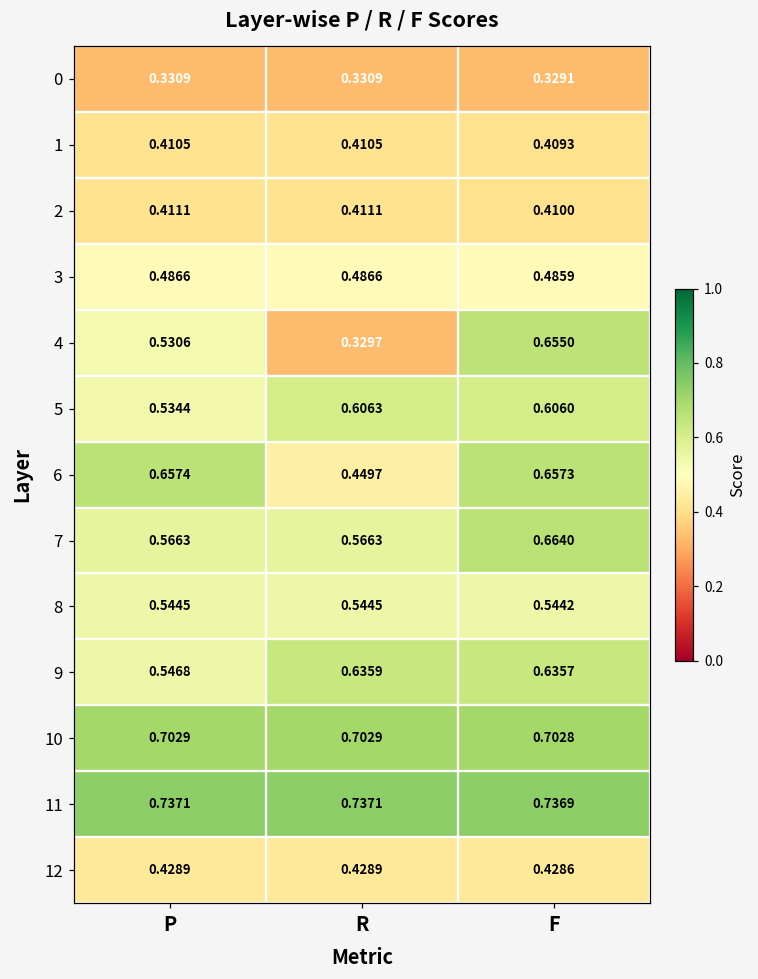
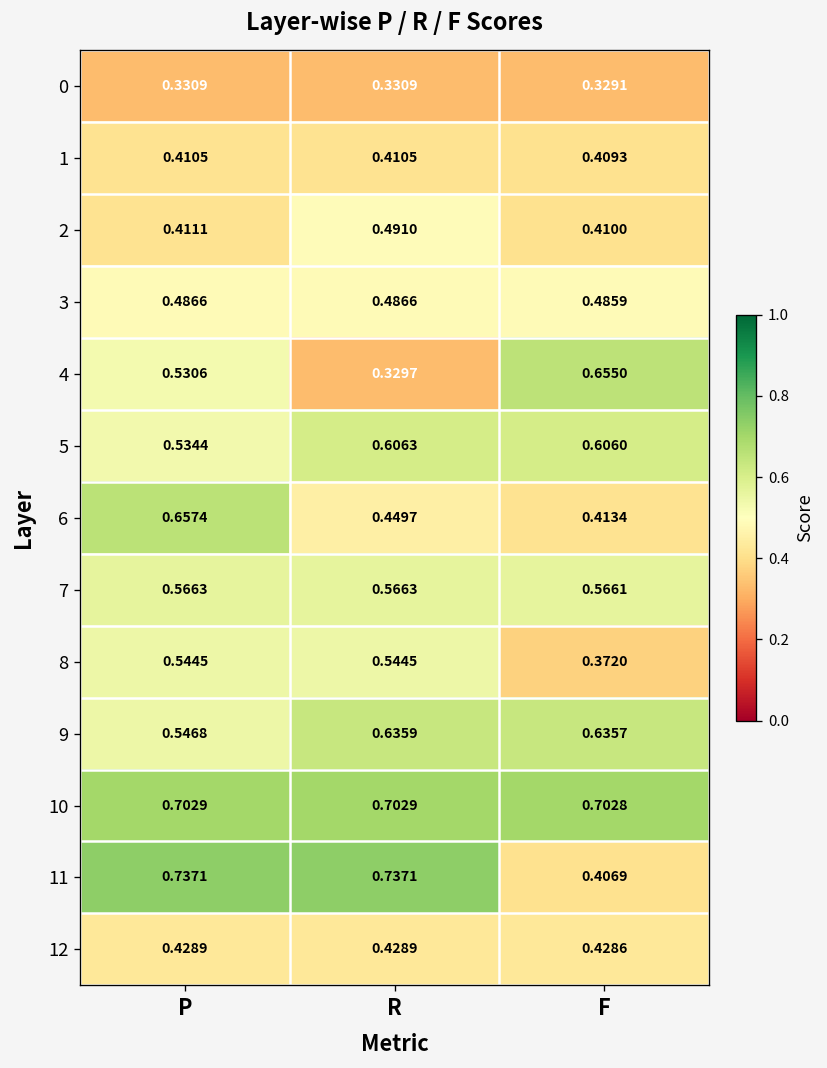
  {
    "0": {
      "P": 0.3309,
      "R": 0.3309,
      "F": 0.3291
    },
    "1": {
      "P": 0.4105,
      "R": 0.4105,
      "F": 0.4093
    },
    "2": {
      "P": 0.4111,
-     "R": 0.4111,
+     "R": 0.4910,
      "F": 0.4100
    },
    "3": {
      "P": 0.4866,
      "R": 0.4866,
      "F": 0.4859
    },
    "4": {
      "P": 0.5306,
      "R": 0.3297,
      "F": 0.6550
    },
    "5": {
      "P": 0.5344,
      "R": 0.6063,
      "F": 0.6060
    },
    "6": {
      "P": 0.6574,
      "R": 0.4497,
-     "F": 0.6573
+     "F": 0.4134
    },
    "7": {
      "P": 0.5663,
      "R": 0.5663,
-     "F": 0.6640
+     "F": 0.5661
    },
    "8": {
      "P": 0.5445,
      "R": 0.5445,
-     "F": 0.5442
+     "F": 0.3720
    },
    "9": {
      "P": 0.5468,
      "R": 0.6359,
      "F": 0.6357
    },
    "10": {
      "P": 0.7029,
      "R": 0.7029,
      "F": 0.7028
    },
    "11": {
      "P": 0.7371,
      "R": 0.7371,
-     "F": 0.7369
+     "F": 0.4069
    },
    "12": {
      "P": 0.4289,
      "R": 0.4289,
      "F": 0.4286
    }
  }
